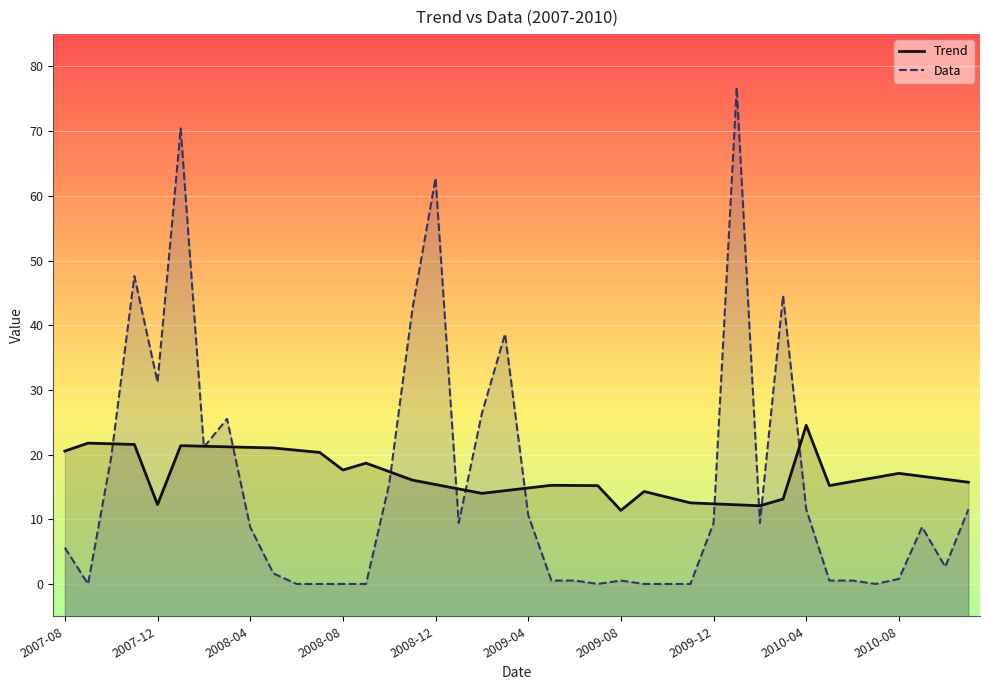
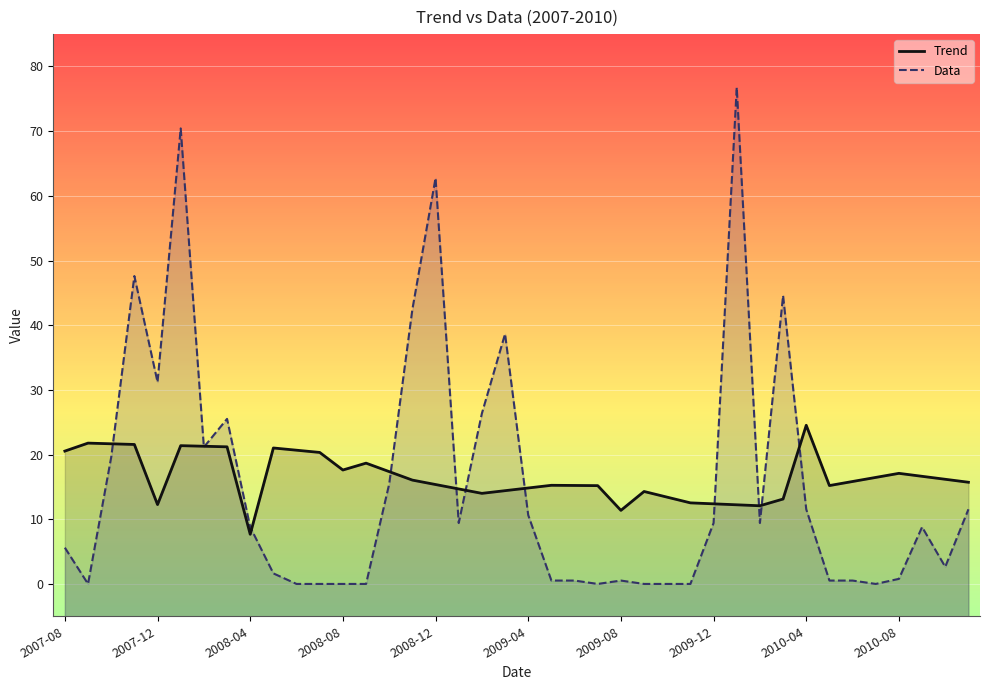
  {
    "Trend": {
      "2007-08": 21,
      "2007-12": 12,
-     "2008-04": 21,
+     "2008-04": 8,
      "2008-08": 18,
      "2008-12": 15,
      "2009-04": 15,
      "2009-08": 11,
      "2009-12": 12,
      "2010-04": 25,
      "2010-08": 17
    },
    "Data": {
      "2007-08": 6,
      "2007-12": 31,
      "2008-04": 9,
      "2008-08": 0,
      "2008-12": 63,
      "2009-04": 11,
      "2009-08": 1,
      "2009-12": 9,
      "2010-04": 12,
      "2010-08": 1
    }
  }
